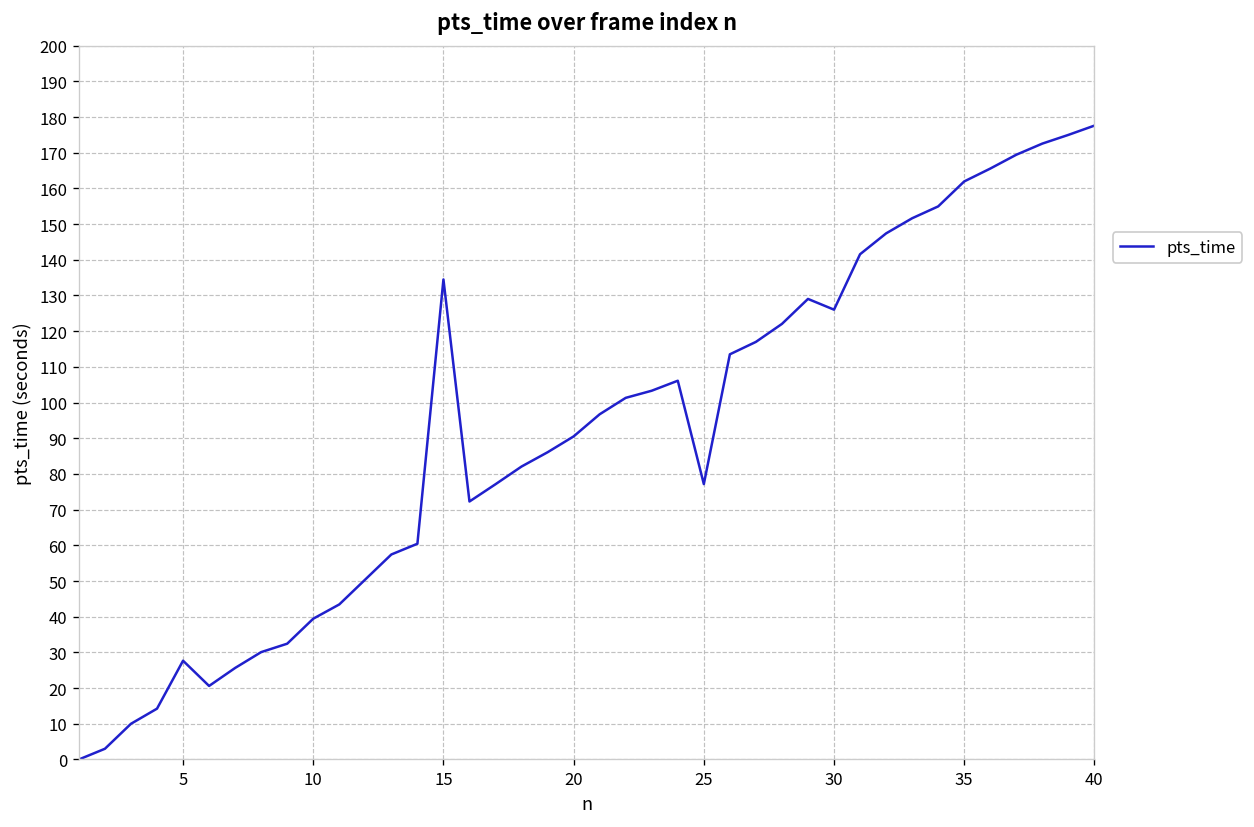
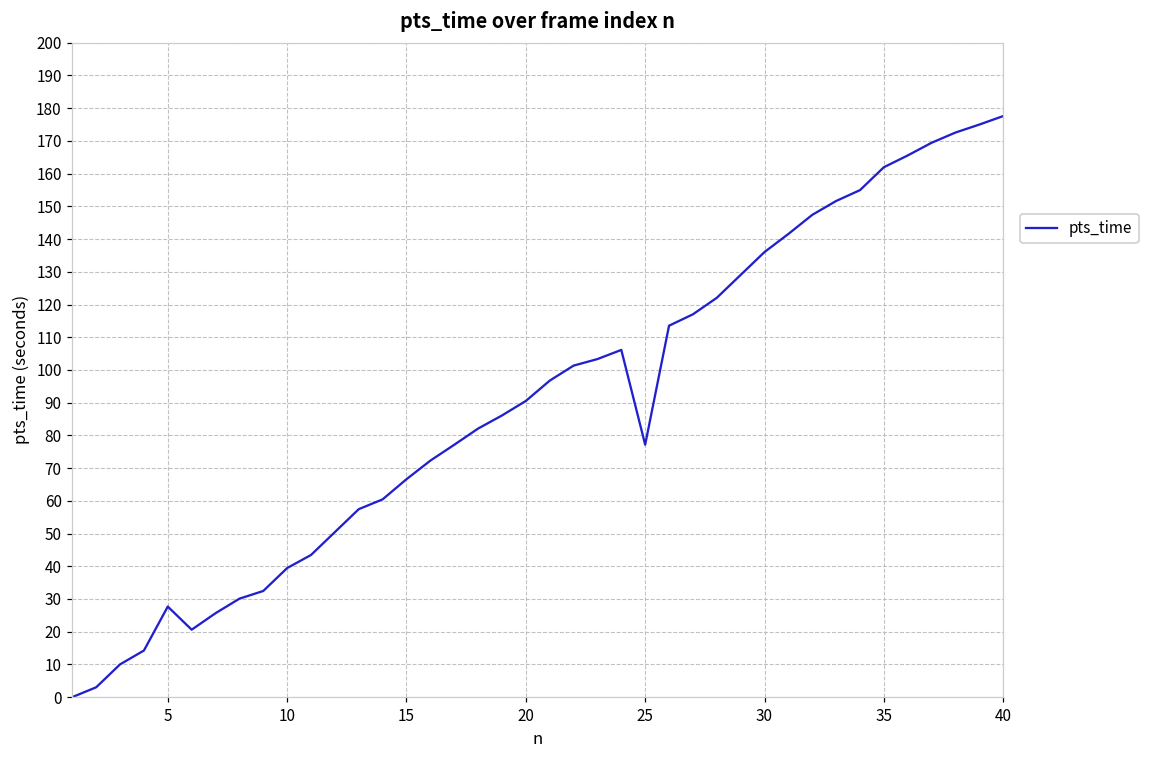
  {
    "5": 28,
    "10": 39,
-   "15": 135,
+   "15": 67,
    "20": 91,
    "25": 77,
-   "30": 126,
+   "30": 136,
    "35": 162,
    "40": 178
  }
